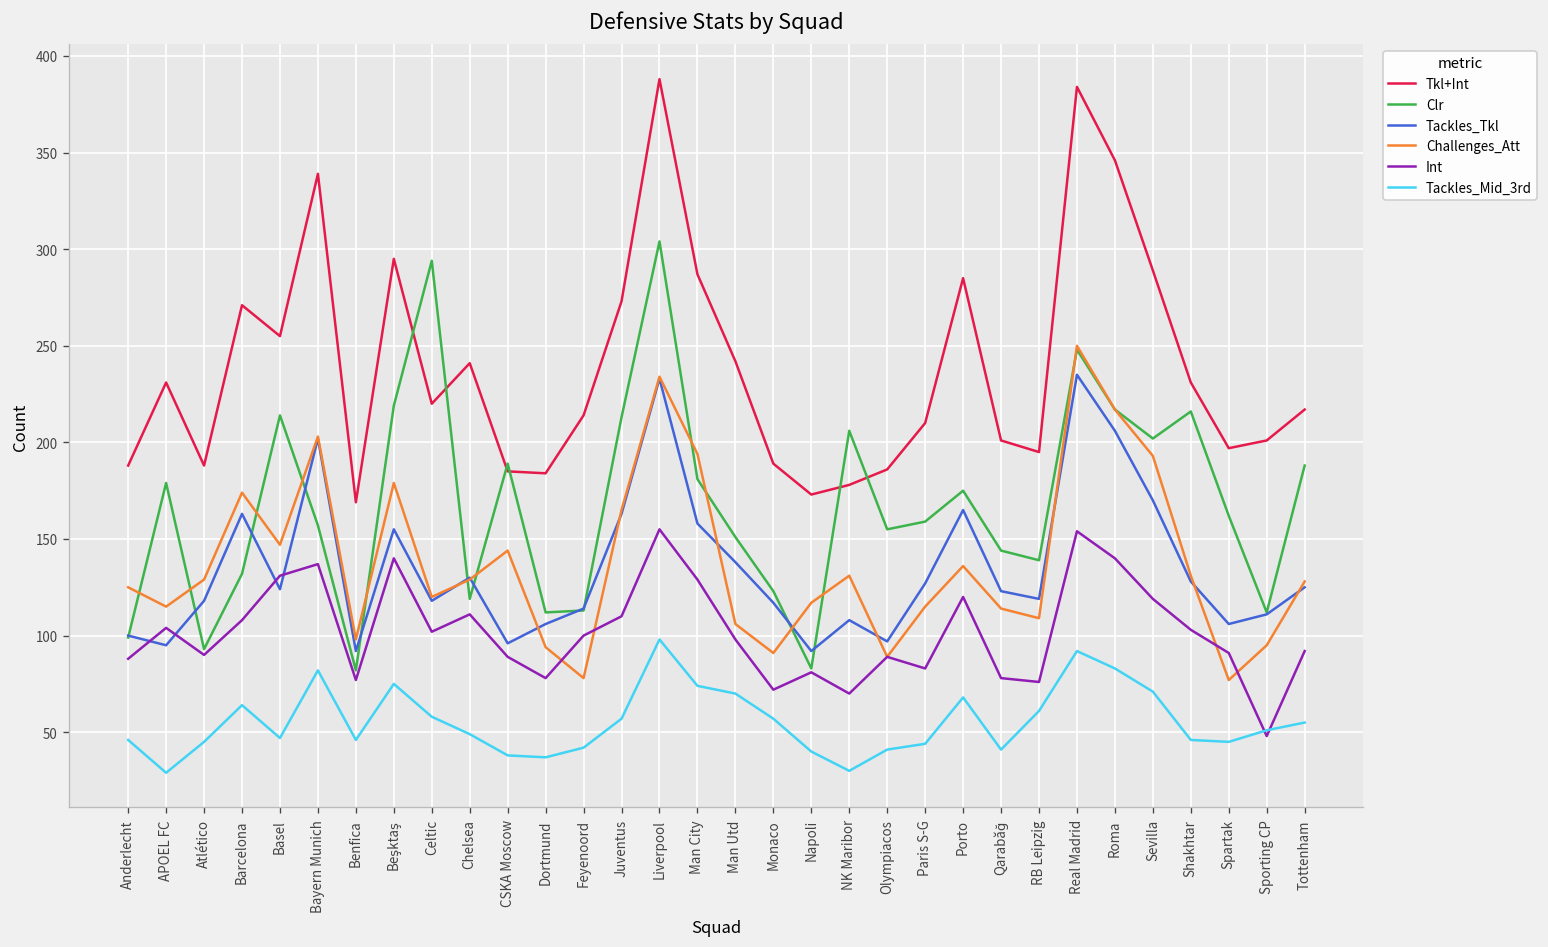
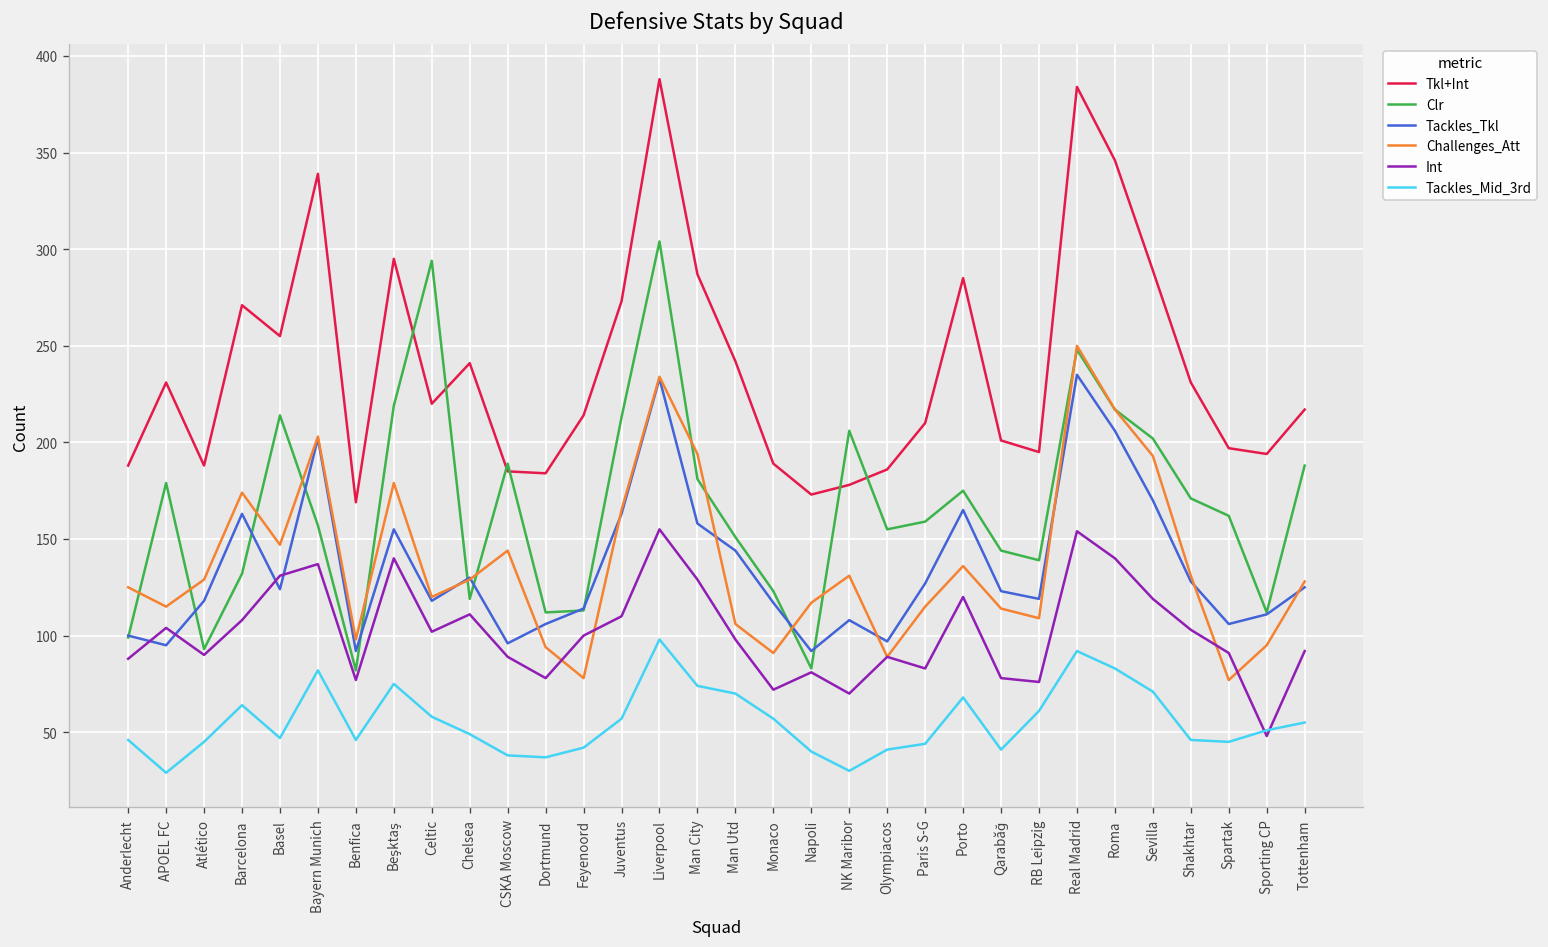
  {
    "Tkl+Int": {
      "Anderlecht": 188,
      "APOEL FC": 231,
      "Atlético": 188,
      "Barcelona": 271,
      "Basel": 255,
      "Bayern Munich": 339,
      "Benfica": 169,
      "Beşktaş": 295,
      "Celtic": 220,
      "Chelsea": 241,
      "CSKA Moscow": 185,
      "Dortmund": 184,
      "Feyenoord": 214,
      "Juventus": 273,
      "Liverpool": 388,
      "Man City": 287,
      "Man Utd": 242,
      "Monaco": 189,
      "Napoli": 173,
      "NK Maribor": 178,
      "Olympiacos": 186,
      "Paris S-G": 210,
      "Porto": 285,
      "Qarabăğ": 201,
      "RB Leipzig": 195,
      "Real Madrid": 384,
      "Roma": 346,
      "Sevilla": 289,
      "Shakhtar": 231,
      "Spartak": 197,
-     "Sporting CP": 201,
+     "Sporting CP": 194,
      "Tottenham": 217
    },
    "Clr": {
      "APOEL FC": 179,
      "Atlético": 93,
      "Barcelona": 132,
      "Basel": 214,
      "Bayern Munich": 157,
      "Benfica": 82,
      "Beşktaş": 219,
      "Celtic": 294,
      "Chelsea": 119,
      "CSKA Moscow": 189,
      "Dortmund": 112,
      "Juventus": 213,
      "Liverpool": 304,
      "Man City": 181,
      "Man Utd": 151,
      "Monaco": 123,
      "Napoli": 83,
      "NK Maribor": 206,
      "Olympiacos": 155,
      "Paris S-G": 159,
      "Porto": 175,
      "Qarabăğ": 144,
      "RB Leipzig": 139,
      "Real Madrid": 248,
      "Sevilla": 202,
-     "Shakhtar": 216,
+     "Shakhtar": 171,
      "Spartak": 162,
      "Tottenham": 188
    },
    "Tackles_Tkl": {
      "APOEL FC": 95,
      "Atlético": 118,
      "Barcelona": 163,
      "Basel": 124,
      "Benfica": 92,
      "Beşktaş": 155,
      "Celtic": 118,
      "CSKA Moscow": 96,
      "Dortmund": 106,
      "Juventus": 163,
      "Man City": 158,
-     "Man Utd": 138,
+     "Man Utd": 144,
      "Monaco": 117,
      "Napoli": 92,
      "NK Maribor": 108,
      "Olympiacos": 97,
      "Paris S-G": 127,
      "Porto": 165,
      "Qarabăğ": 123,
      "RB Leipzig": 119,
      "Real Madrid": 235,
      "Roma": 206,
      "Sevilla": 170,
      "Shakhtar": 128,
      "Spartak": 106,
      "Tottenham": 125
    },
    "Challenges_Att": {
      "Anderlecht": 125,
      "APOEL FC": 115,
      "Atlético": 129,
      "Barcelona": 174,
      "Basel": 147,
      "Benfica": 98,
      "Beşktaş": 179,
      "Celtic": 120,
      "CSKA Moscow": 144,
      "Dortmund": 94,
      "Feyenoord": 78,
      "Juventus": 165,
      "Man City": 194,
      "Man Utd": 106,
      "Monaco": 91,
      "Napoli": 117,
      "NK Maribor": 131,
      "Paris S-G": 115,
      "Porto": 136,
      "Qarabăğ": 114,
      "RB Leipzig": 109,
      "Real Madrid": 250,
      "Sevilla": 193,
      "Shakhtar": 131,
      "Spartak": 77,
      "Sporting CP": 95,
      "Tottenham": 128
    },
    "Int": {
      "Anderlecht": 88,
      "APOEL FC": 104,
      "Atlético": 90,
      "Barcelona": 108,
      "Basel": 131,
      "Bayern Munich": 137,
      "Benfica": 77,
      "Beşktaş": 140,
      "Celtic": 102,
      "Chelsea": 111,
      "CSKA Moscow": 89,
      "Dortmund": 78,
      "Feyenoord": 100,
      "Juventus": 110,
      "Liverpool": 155,
      "Man City": 129,
      "Man Utd": 98,
      "Monaco": 72,
      "Napoli": 81,
      "NK Maribor": 70,
      "Paris S-G": 83,
      "Porto": 120,
      "Qarabăğ": 78,
      "RB Leipzig": 76,
      "Real Madrid": 154,
      "Roma": 140,
      "Sevilla": 119,
      "Shakhtar": 103,
      "Spartak": 91,
      "Sporting CP": 48,
      "Tottenham": 92
    },
    "Tackles_Mid_3rd": {
      "Anderlecht": 46,
      "APOEL FC": 29,
      "Atlético": 45,
      "Barcelona": 64,
      "Basel": 47,
      "Bayern Munich": 82,
      "Benfica": 46,
      "Beşktaş": 75,
      "Celtic": 58,
      "Chelsea": 49,
      "CSKA Moscow": 38,
      "Dortmund": 37,
      "Feyenoord": 42,
      "Juventus": 57,
      "Liverpool": 98,
      "Man City": 74,
      "Man Utd": 70,
      "Monaco": 57,
      "Napoli": 40,
      "NK Maribor": 30,
      "Olympiacos": 41,
      "Paris S-G": 44,
      "Porto": 68,
      "Qarabăğ": 41,
      "RB Leipzig": 61,
      "Real Madrid": 92,
      "Roma": 83,
      "Sevilla": 71,
      "Shakhtar": 46,
      "Spartak": 45,
      "Sporting CP": 51,
      "Tottenham": 55
    }
  }
